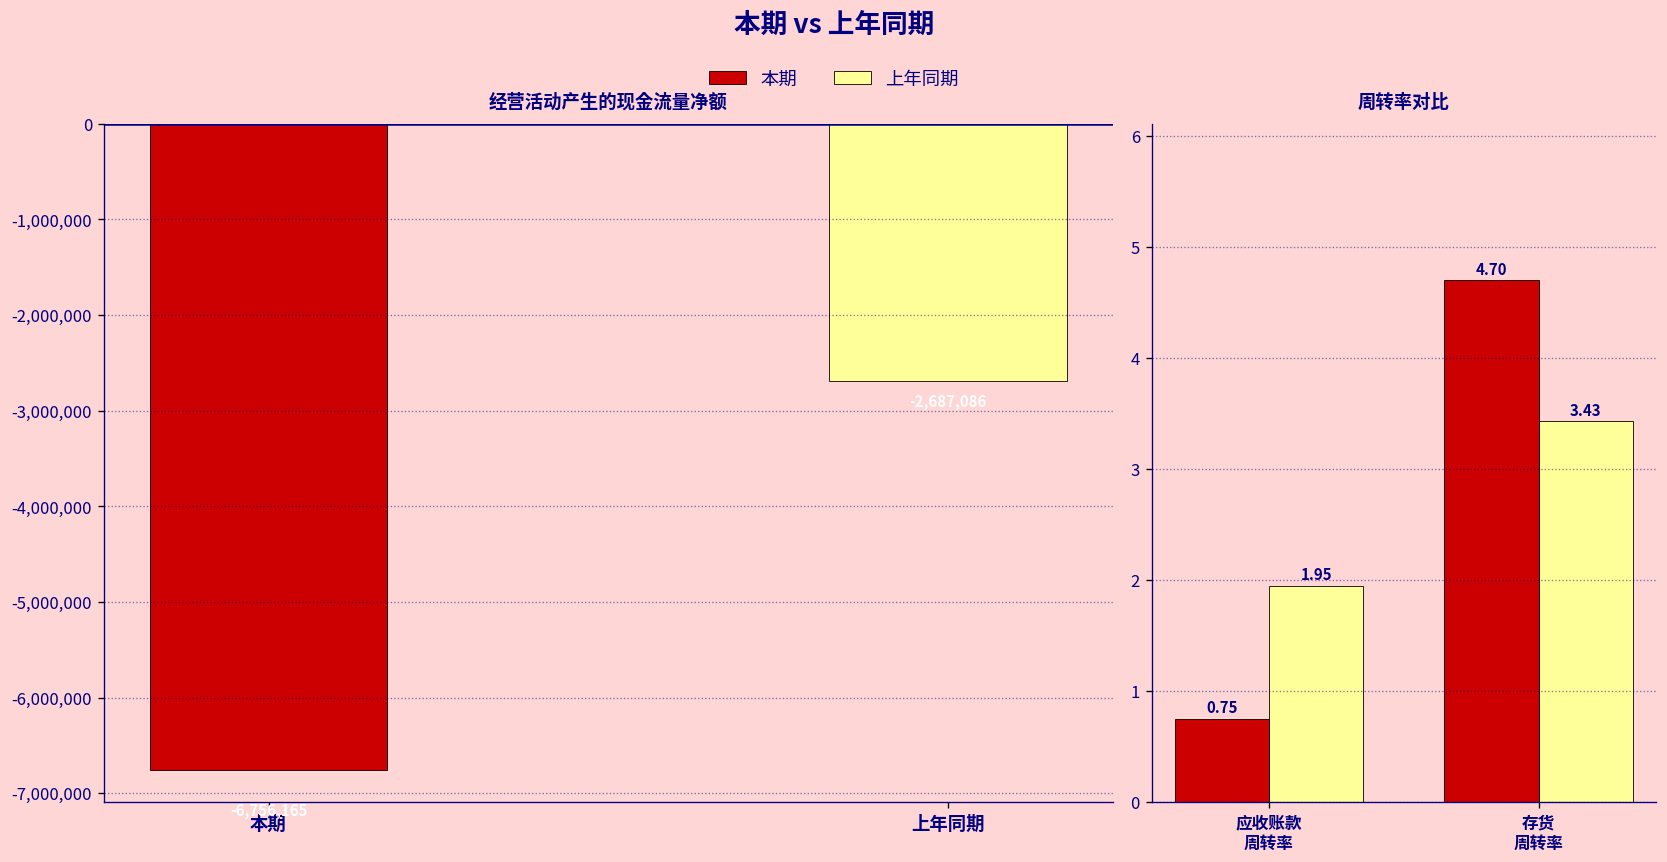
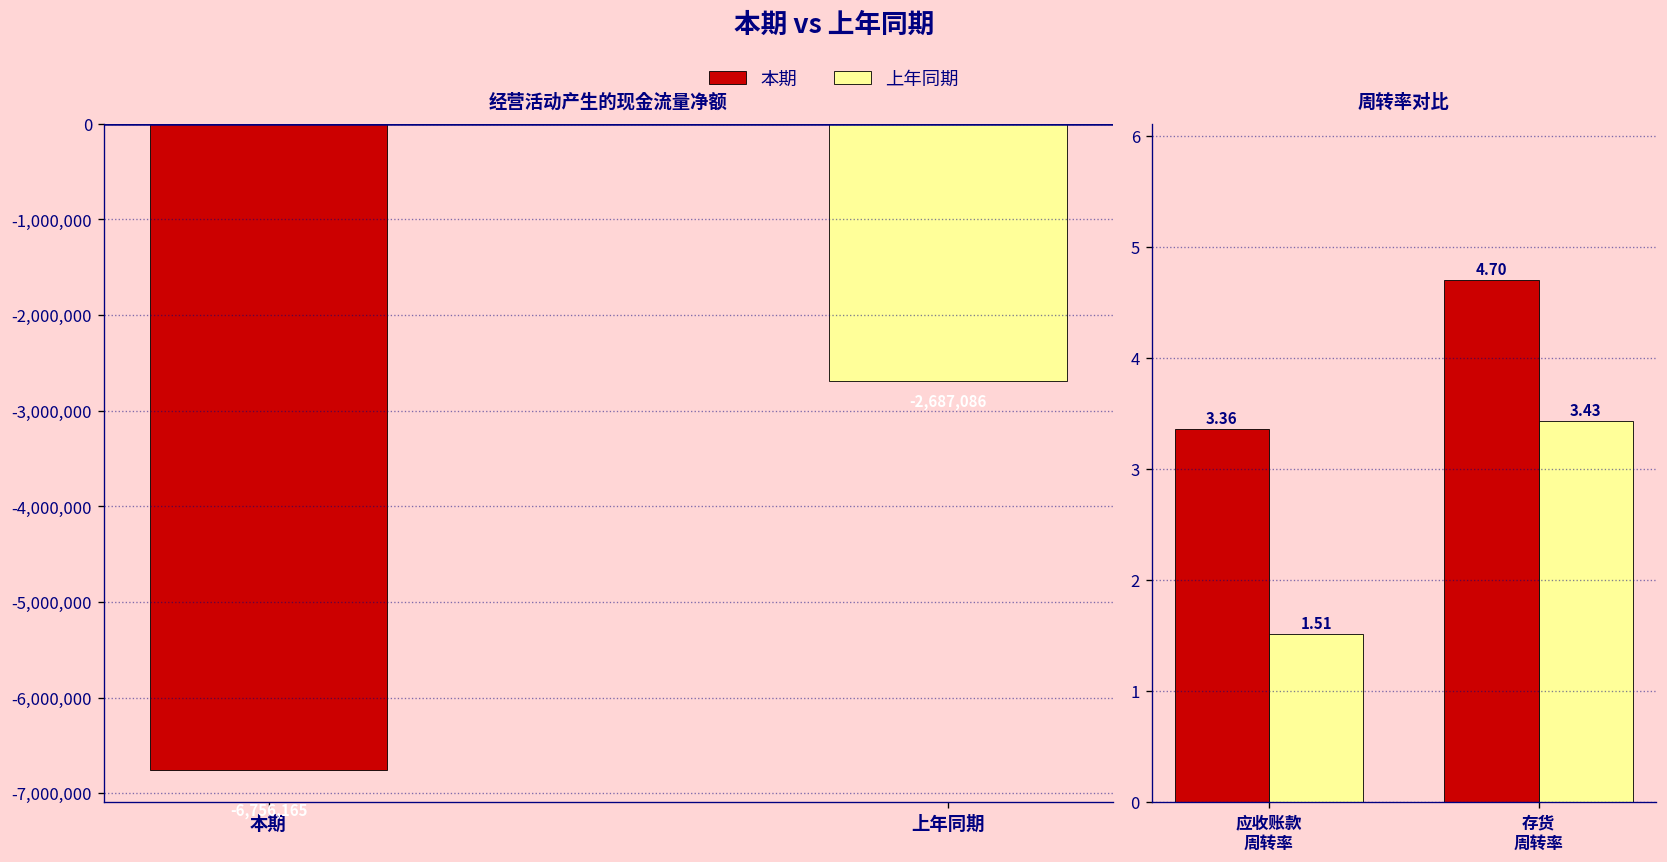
  {
    "经营活动产生的现金流量净额": {
      "本期": "-6,800,000",
      "上年同期": "-2,700,000"
    },
    "周转率对比": {
      "本期": {
-       "应收账款 周转率": "0.75",
+       "应收账款 周转率": "3.36",
        "存货 周转率": "4.70"
      },
      "上年同期": {
-       "应收账款 周转率": "1.95",
+       "应收账款 周转率": "1.51",
        "存货 周转率": "3.43"
      }
    }
  }
